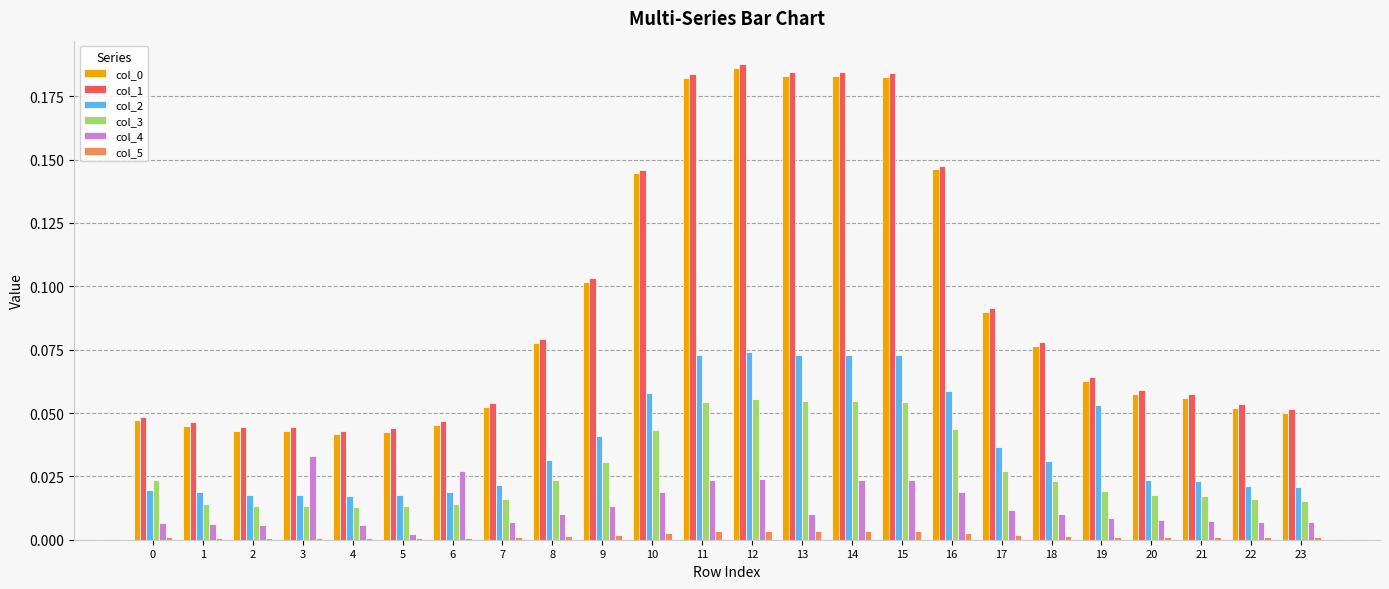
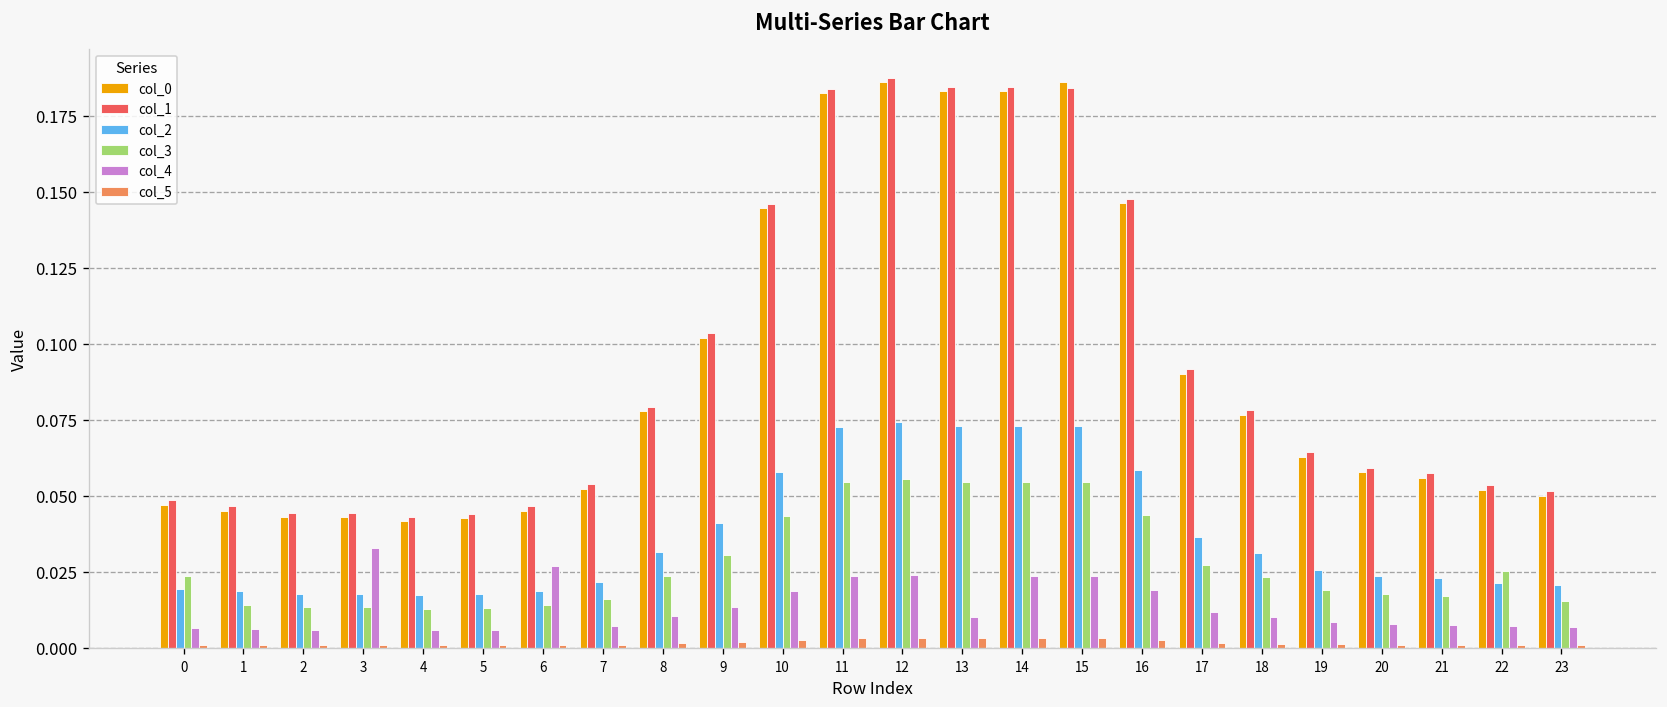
  {
    "col_0": {
      "0": 0.047,
      "1": 0.045,
      "2": 0.043,
      "3": 0.043,
      "4": 0.042,
      "5": 0.043,
      "6": 0.045,
      "7": 0.052,
      "8": 0.078,
      "9": 0.102,
      "10": 0.145,
      "11": 0.182,
      "12": 0.186,
      "13": 0.183,
      "14": 0.183,
-     "15": 0.183,
+     "15": 0.186,
      "16": 0.146,
      "17": 0.090,
      "18": 0.077,
      "19": 0.063,
      "20": 0.058,
      "21": 0.056,
      "22": 0.052,
      "23": 0.050
    },
    "col_2": {
      "0": 0.019,
      "1": 0.019,
      "2": 0.018,
      "3": 0.018,
      "4": 0.017,
      "5": 0.018,
      "6": 0.019,
      "7": 0.022,
      "8": 0.032,
      "9": 0.041,
      "10": 0.058,
      "11": 0.073,
      "12": 0.074,
      "13": 0.073,
      "14": 0.073,
      "15": 0.073,
      "16": 0.059,
      "17": 0.036,
      "18": 0.031,
-     "19": 0.053,
+     "19": 0.026,
      "20": 0.024,
      "21": 0.023,
      "22": 0.021,
      "23": 0.021
    },
    "col_3": {
      "0": 0.024,
      "1": 0.014,
      "2": 0.013,
      "3": 0.013,
      "4": 0.013,
      "5": 0.013,
      "6": 0.014,
      "7": 0.016,
      "8": 0.024,
      "9": 0.031,
      "10": 0.043,
      "11": 0.054,
      "12": 0.055,
      "13": 0.055,
      "14": 0.055,
      "15": 0.054,
      "16": 0.044,
      "17": 0.027,
      "18": 0.023,
      "19": 0.019,
      "20": 0.018,
      "21": 0.017,
-     "22": 0.016,
+     "22": 0.025,
      "23": 0.015
    },
    "col_4": {
      "0": 0.006,
      "1": 0.006,
      "2": 0.006,
      "3": 0.033,
      "4": 0.006,
-     "5": 0.002,
+     "5": 0.006,
      "6": 0.027,
      "7": 0.007,
      "8": 0.010,
      "9": 0.013,
      "10": 0.019,
      "11": 0.024,
      "12": 0.024,
      "13": 0.010,
      "14": 0.024,
      "15": 0.024,
      "16": 0.019,
      "17": 0.012,
      "18": 0.010,
      "19": 0.008,
      "20": 0.008,
      "21": 0.008,
      "22": 0.007,
      "23": 0.007
    }
  }
